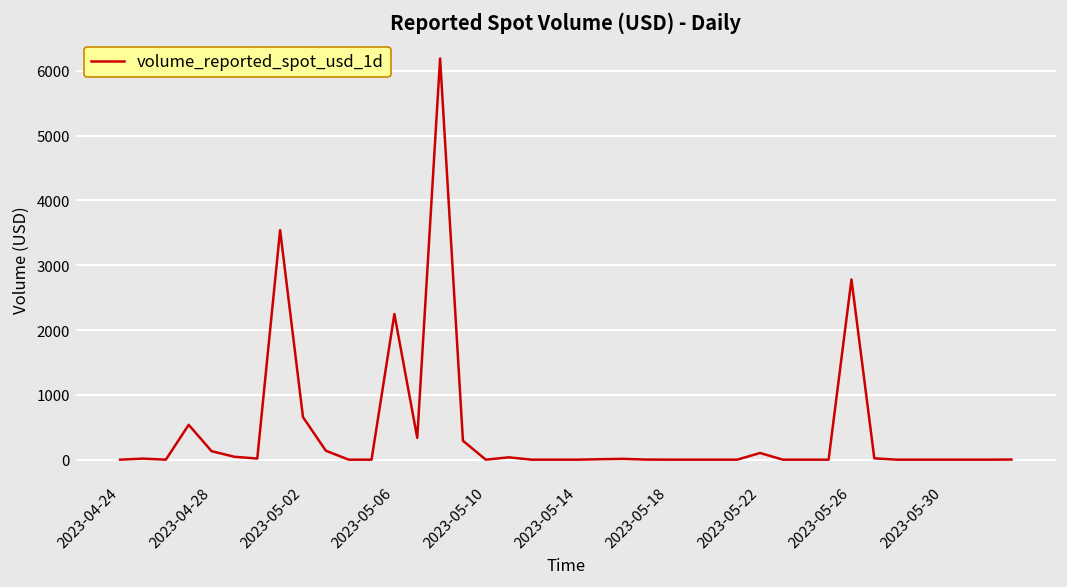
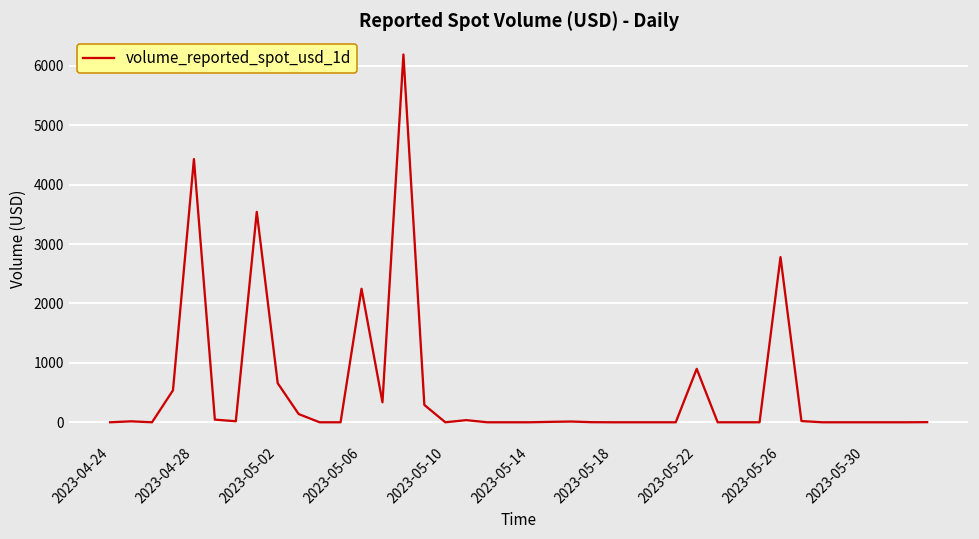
  {
    "2023-04-24": 0,
-   "2023-04-28": 100,
+   "2023-04-28": 4400,
    "2023-05-02": 700,
    "2023-05-06": 2200,
    "2023-05-10": 0,
    "2023-05-14": 0,
    "2023-05-18": 0,
-   "2023-05-22": 100,
+   "2023-05-22": 900,
    "2023-05-26": 2800,
    "2023-05-30": 0
  }
